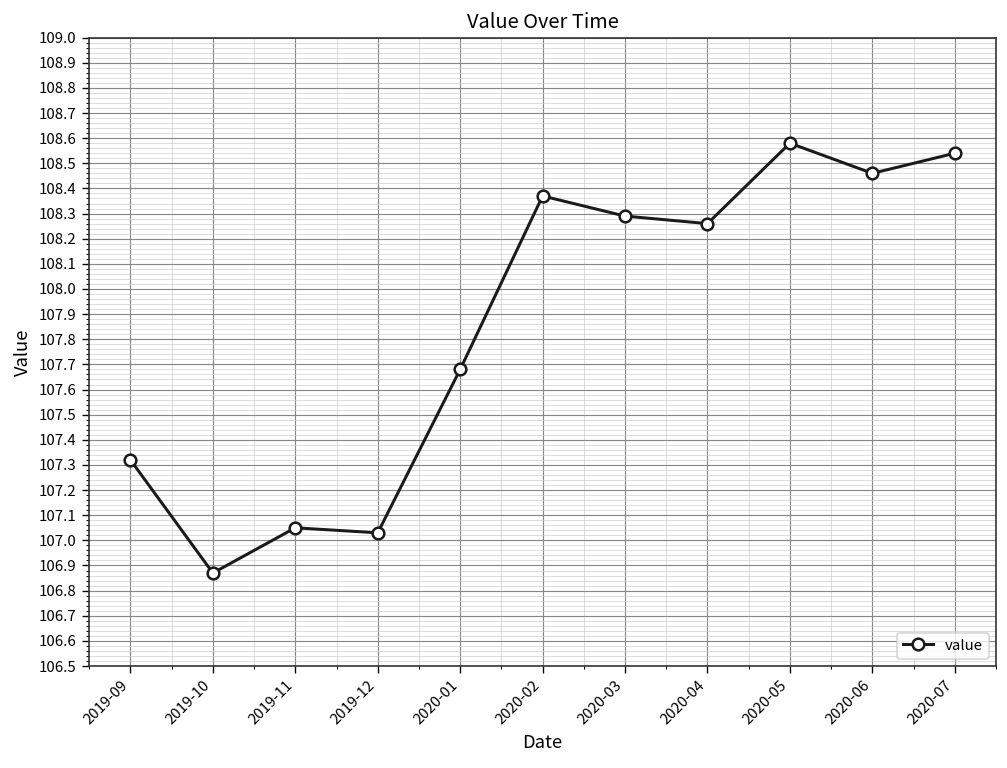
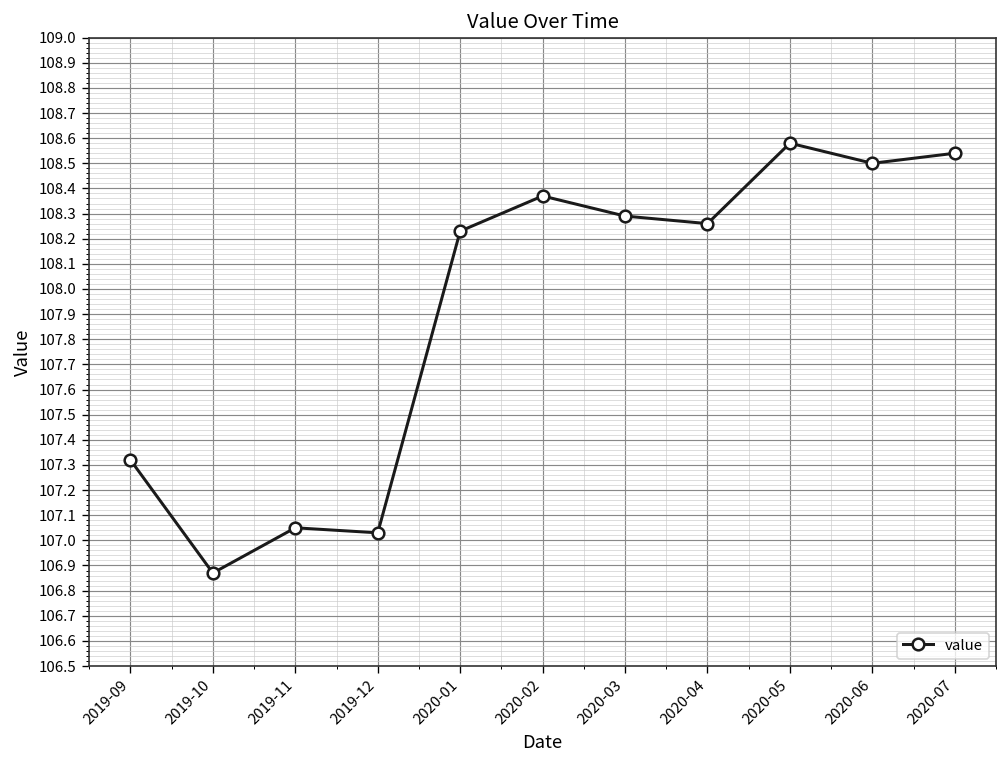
  {
    "2019-09": 107.32,
    "2019-10": 106.87,
    "2019-11": 107.05,
    "2019-12": 107.03,
-   "2020-01": 107.68,
+   "2020-01": 108.23,
    "2020-02": 108.37,
    "2020-03": 108.29,
    "2020-04": 108.26,
    "2020-05": 108.58,
-   "2020-06": 108.46,
+   "2020-06": 108.50,
    "2020-07": 108.54
  }
